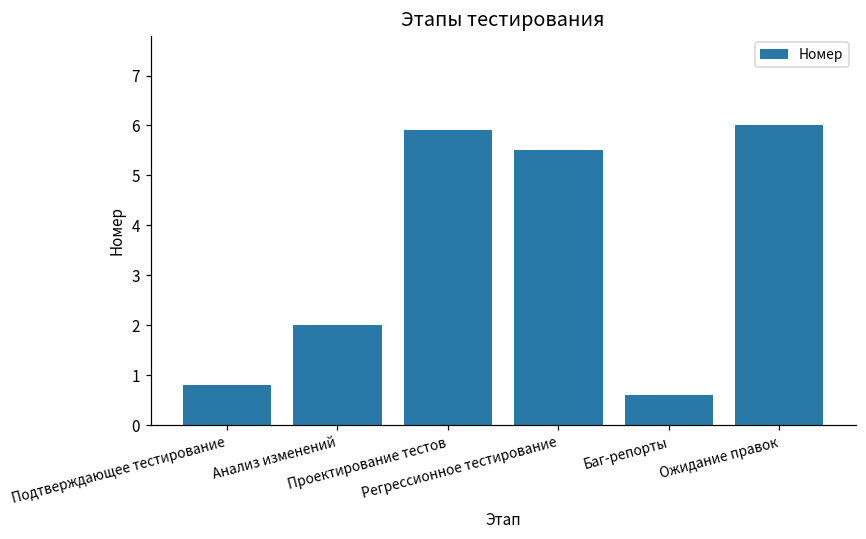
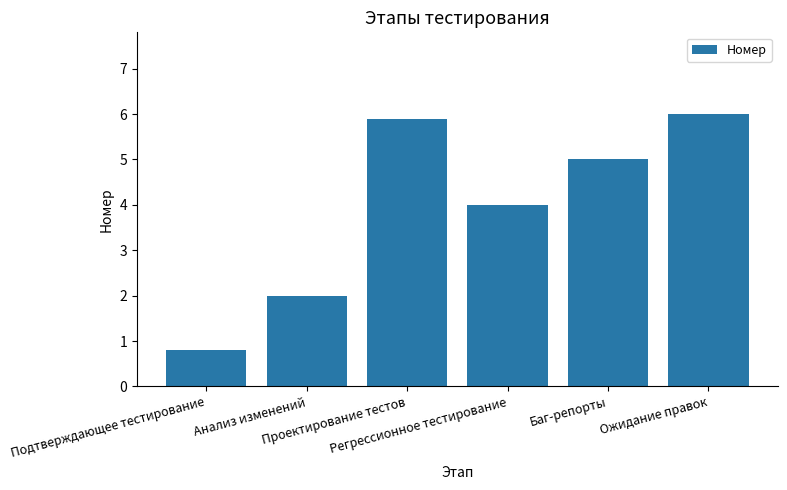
  {
    "Подтверждающее тестирование": 0.8,
    "Анализ изменений": 2.0,
    "Проектирование тестов": 5.9,
-   "Регрессионное тестирование": 5.5,
-   "Баг-репорты": 0.6,
+   "Регрессионное тестирование": 4.0,
+   "Баг-репорты": 5.0,
    "Ожидание правок": 6.0
  }
